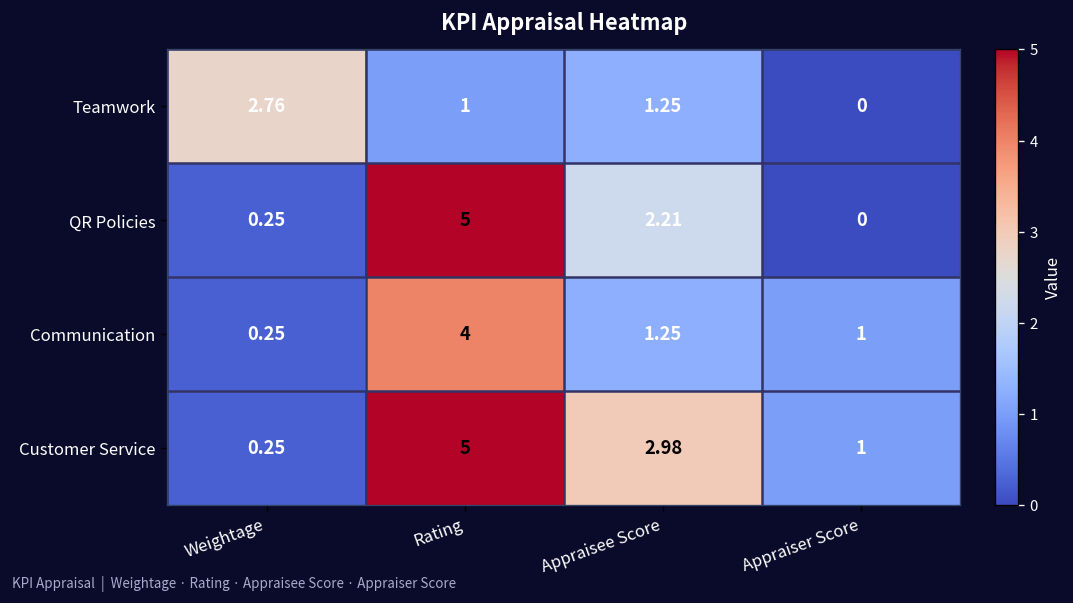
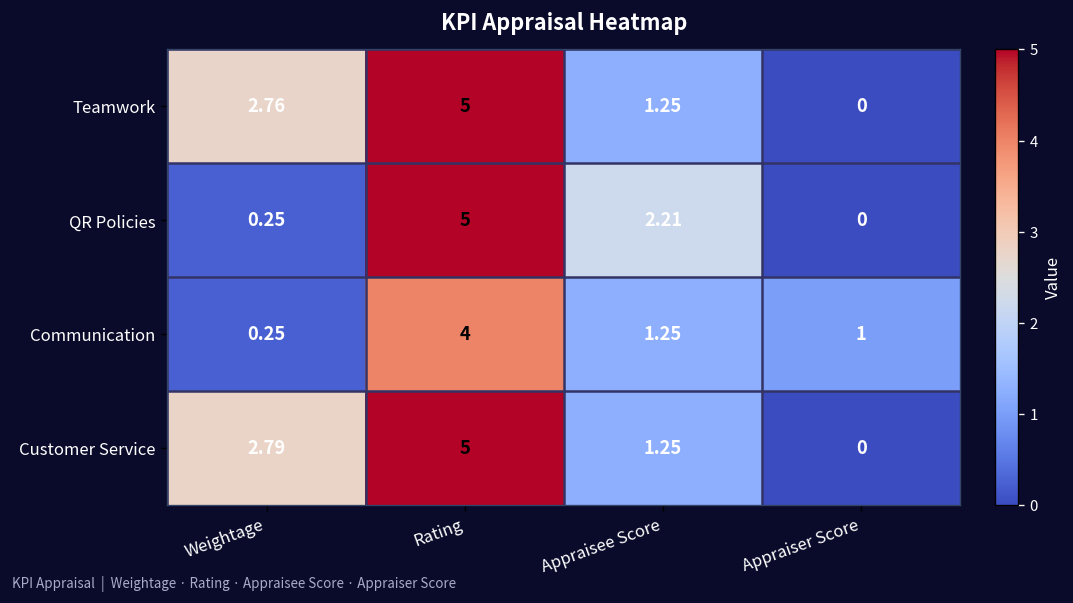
  {
    "Teamwork": {
      "Weightage": 2.76,
-     "Rating": 1,
+     "Rating": 5,
      "Appraisee Score": 1.25,
      "Appraiser Score": 0
    },
    "QR Policies": {
      "Weightage": 0.25,
      "Rating": 5,
      "Appraisee Score": 2.21,
      "Appraiser Score": 0
    },
    "Communication": {
      "Weightage": 0.25,
      "Rating": 4,
      "Appraisee Score": 1.25,
      "Appraiser Score": 1
    },
    "Customer Service": {
-     "Weightage": 0.25,
+     "Weightage": 2.79,
      "Rating": 5,
-     "Appraisee Score": 2.98,
-     "Appraiser Score": 1
+     "Appraisee Score": 1.25,
+     "Appraiser Score": 0
    }
  }
